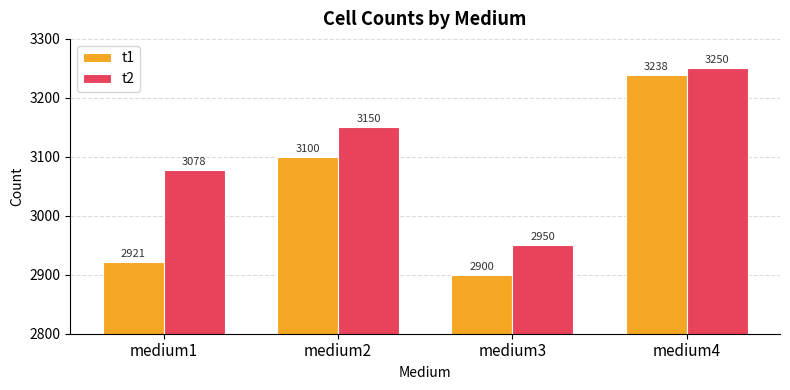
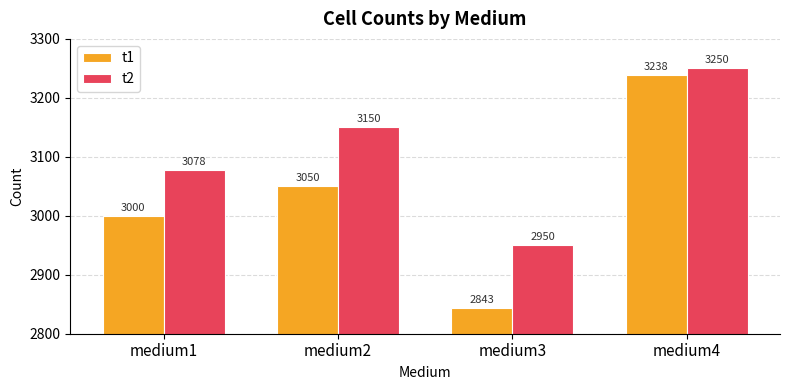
  {
    "t1": {
-     "medium1": 2921,
-     "medium2": 3100,
-     "medium3": 2900,
+     "medium1": 3000,
+     "medium2": 3050,
+     "medium3": 2843,
      "medium4": 3238
    },
    "t2": {
      "medium1": 3078,
      "medium2": 3150,
      "medium3": 2950,
      "medium4": 3250
    }
  }
